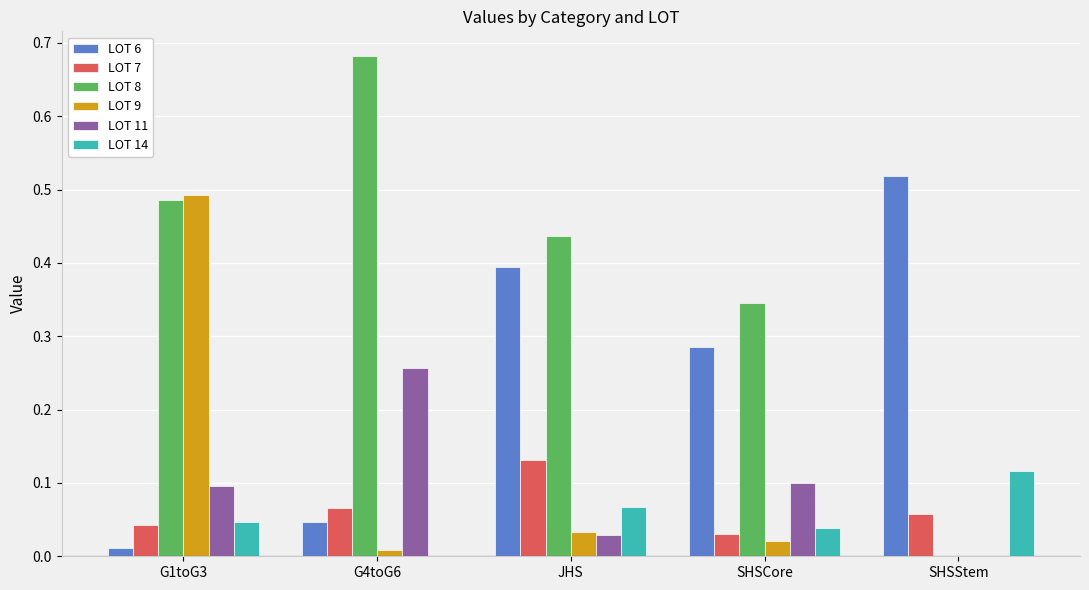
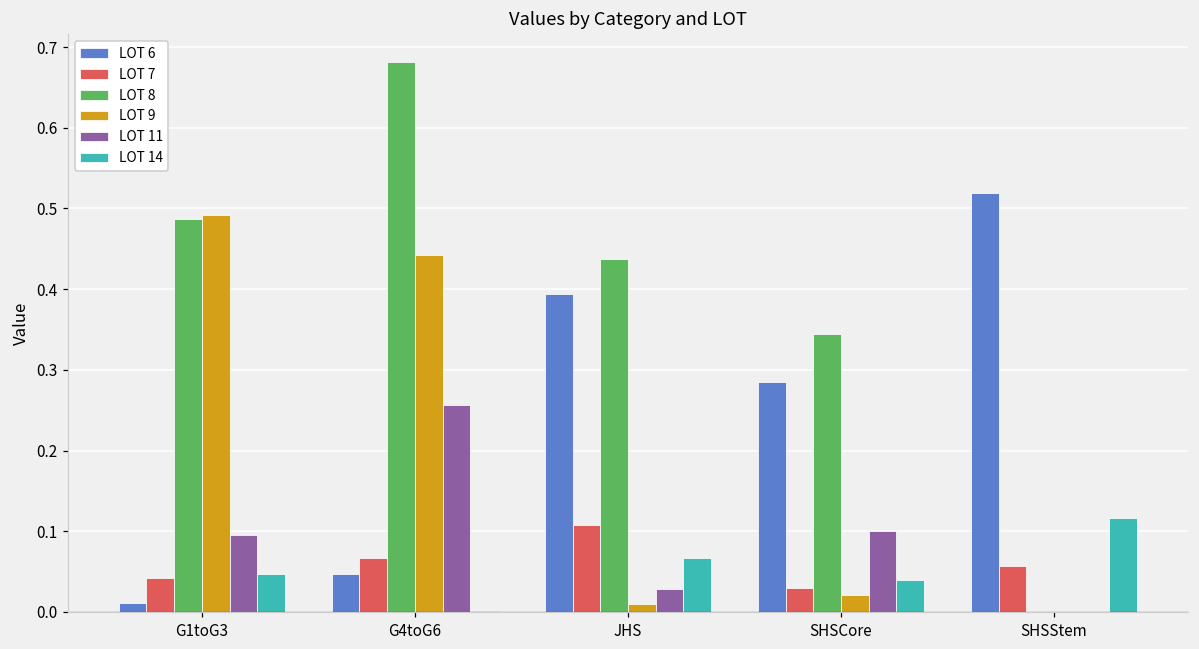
  {
    "LOT 6": {
      "G1toG3": 0.01,
      "G4toG6": 0.05,
      "JHS": 0.39,
      "SHSCore": 0.28,
      "SHSStem": 0.52
    },
    "LOT 7": {
      "G1toG3": 0.04,
      "G4toG6": 0.07,
-     "JHS": 0.13,
+     "JHS": 0.11,
      "SHSCore": 0.03,
      "SHSStem": 0.06
    },
    "LOT 8": {
      "G1toG3": 0.49,
      "G4toG6": 0.68,
      "JHS": 0.44,
      "SHSCore": 0.35,
      "SHSStem": 0.00
    },
    "LOT 9": {
      "G1toG3": 0.49,
-     "G4toG6": 0.01,
-     "JHS": 0.03,
+     "G4toG6": 0.44,
+     "JHS": 0.01,
      "SHSCore": 0.02,
      "SHSStem": 0.00
    },
    "LOT 11": {
      "G1toG3": 0.10,
      "G4toG6": 0.26,
      "JHS": 0.03,
      "SHSCore": 0.10,
      "SHSStem": 0.00
    },
    "LOT 14": {
      "G1toG3": 0.05,
      "JHS": 0.07,
      "SHSCore": 0.04,
      "SHSStem": 0.12
    }
  }
